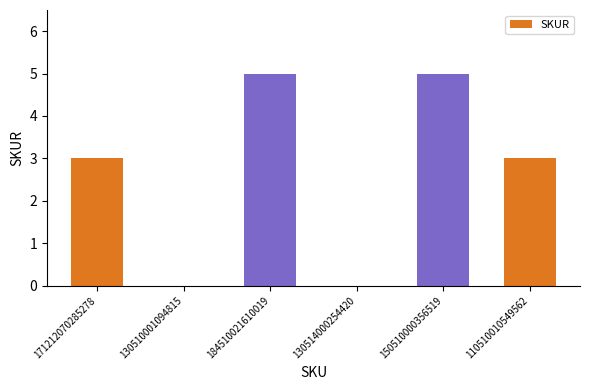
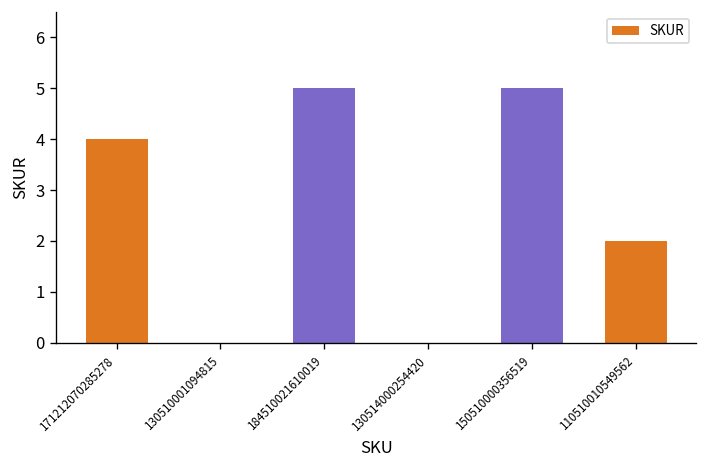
  {
-   "171212070285278": 3,
+   "171212070285278": 4,
    "130510001094815": 0,
    "184510021610019": 5,
    "130514000254420": 0,
    "150510000356519": 5,
-   "110510010549562": 3
+   "110510010549562": 2
  }
